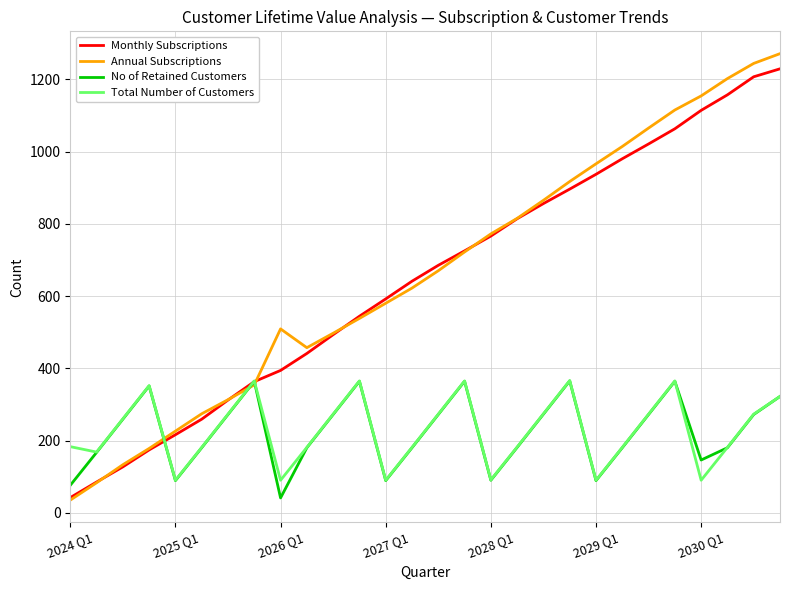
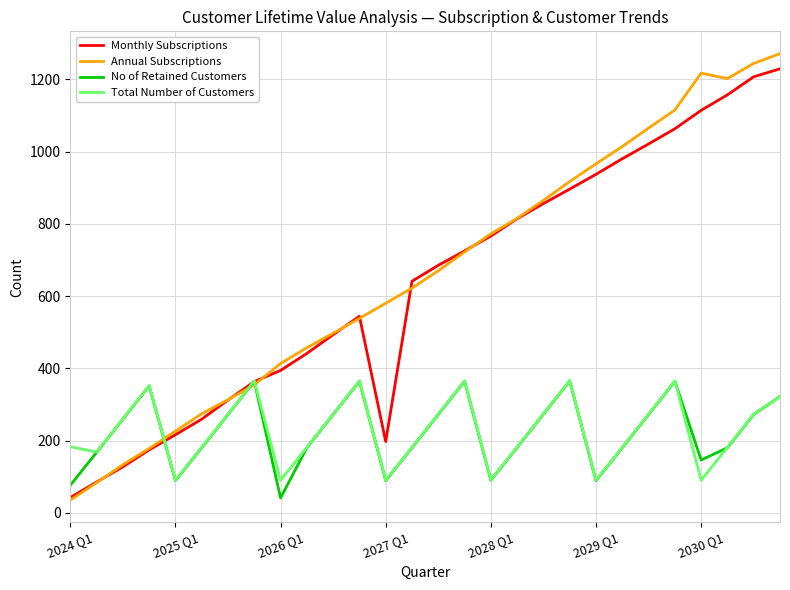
  {
    "Monthly Subscriptions": {
      "2025 Q1": 220,
      "2026 Q1": 390,
-     "2027 Q1": 590,
+     "2027 Q1": 200,
      "2029 Q1": 940,
      "2030 Q1": 1110
    },
    "Annual Subscriptions": {
      "2025 Q1": 230,
-     "2026 Q1": 510,
+     "2026 Q1": 410,
      "2027 Q1": 580,
      "2029 Q1": 970,
-     "2030 Q1": 1150
+     "2030 Q1": 1220
    },
    "No of Retained Customers": {
      "2024 Q1": 80,
      "2026 Q1": 40,
      "2030 Q1": 150
    },
    "Total Number of Customers": {
      "2024 Q1": 180,
      "2026 Q1": 90,
      "2030 Q1": 90
    }
  }
